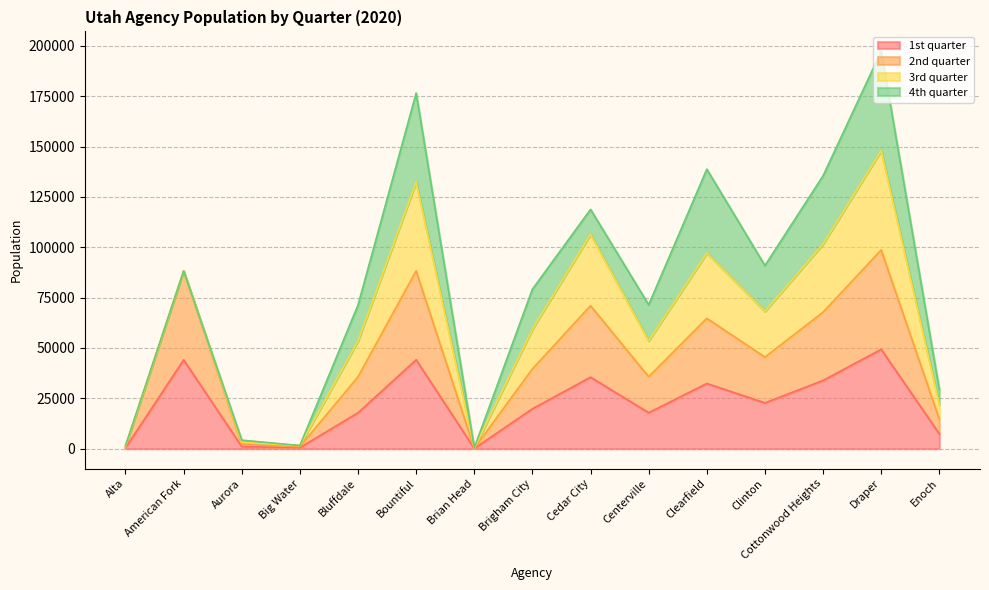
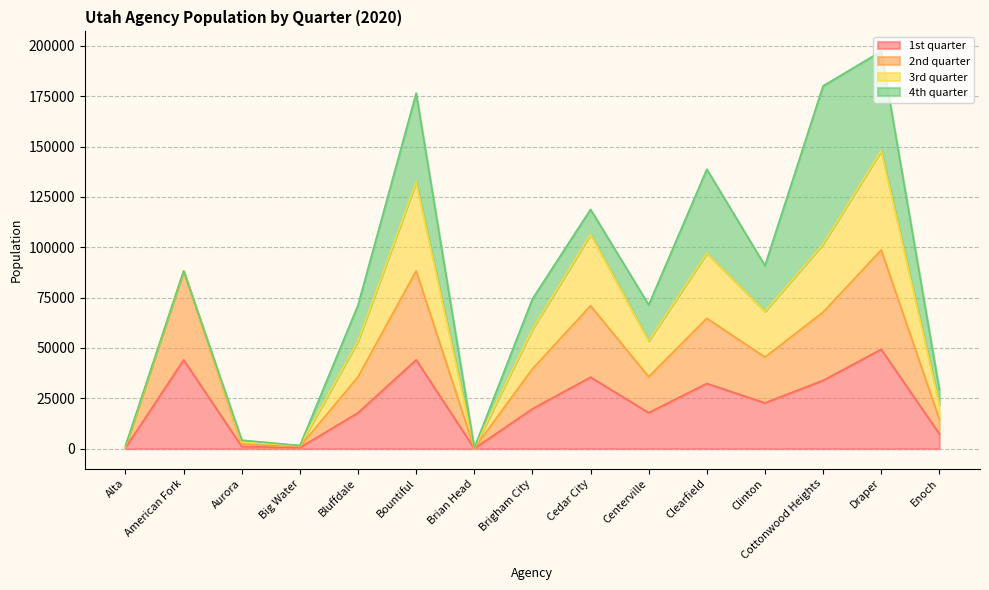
  {
    "4th quarter": {
      "Bluffdale": 18000,
      "Bountiful": 44000,
-     "Brigham City": 20000,
+     "Brigham City": 15000,
      "Cedar City": 12000,
      "Centerville": 18000,
      "Clearfield": 42000,
      "Clinton": 23000,
-     "Cottonwood Heights": 34000,
+     "Cottonwood Heights": 78000,
      "Enoch": 7000
    }
  }
